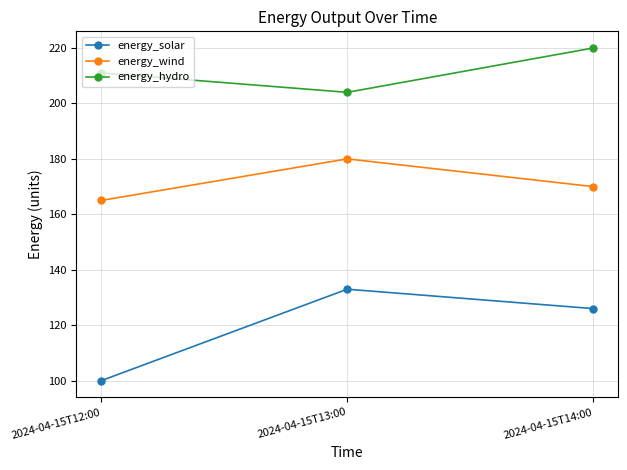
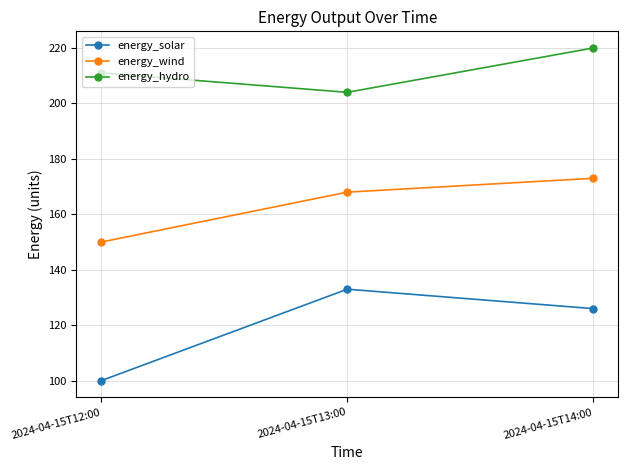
  {
    "energy_solar": {
      "2024-04-15T12:00": 100,
      "2024-04-15T13:00": 133,
      "2024-04-15T14:00": 126
    },
    "energy_wind": {
-     "2024-04-15T12:00": 165,
-     "2024-04-15T13:00": 180,
-     "2024-04-15T14:00": 170
+     "2024-04-15T12:00": 150,
+     "2024-04-15T13:00": 168,
+     "2024-04-15T14:00": 173
    },
    "energy_hydro": {
      "2024-04-15T13:00": 204,
      "2024-04-15T14:00": 220
    }
  }
